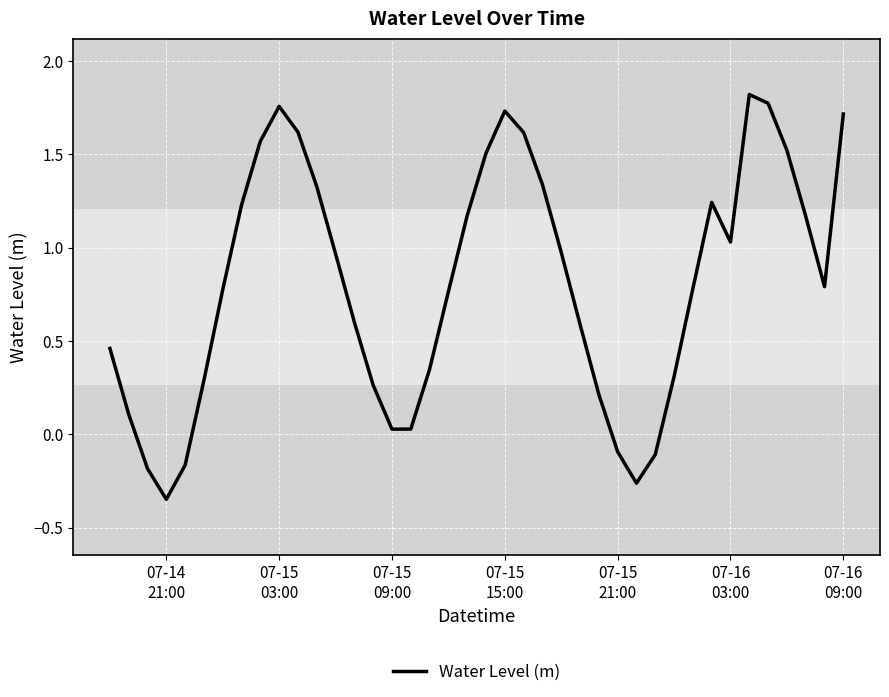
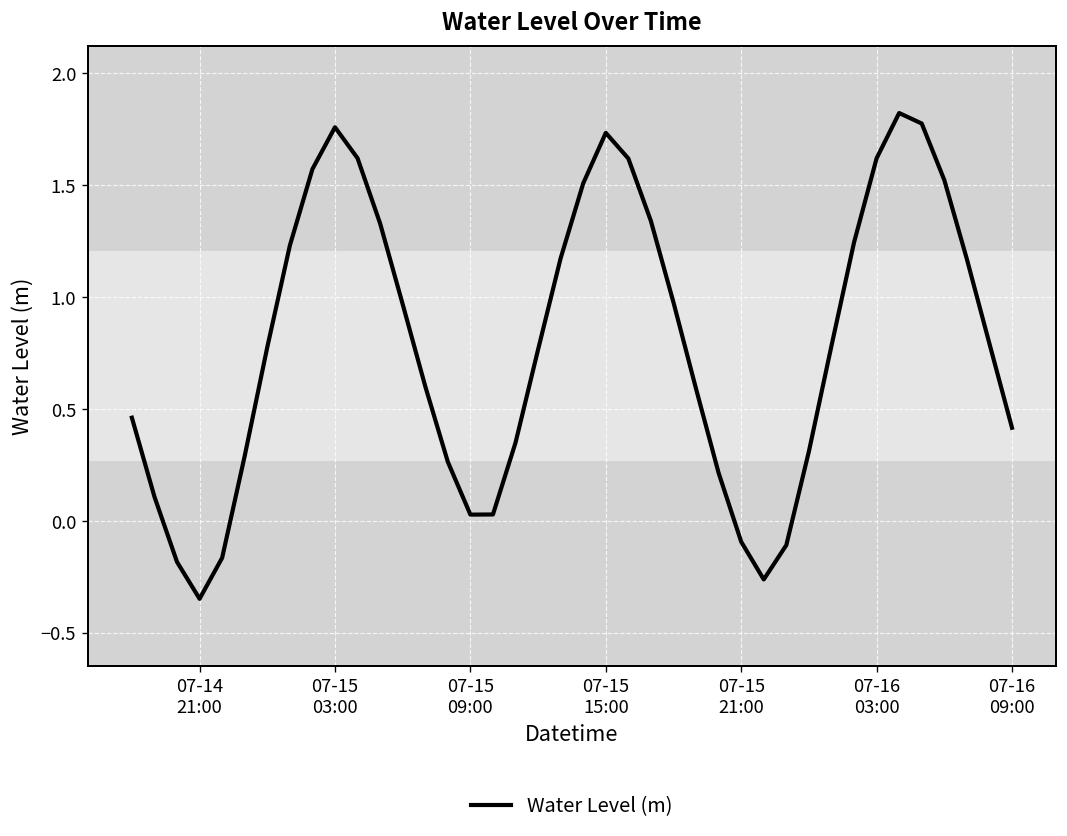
  {
    "07-14 21:00": -0.35,
    "07-15 03:00": 1.76,
    "07-15 09:00": 0.03,
    "07-15 15:00": 1.73,
    "07-15 21:00": -0.09,
-   "07-16 03:00": 1.03,
-   "07-16 09:00": 1.72
+   "07-16 03:00": 1.62,
+   "07-16 09:00": 0.42
  }
